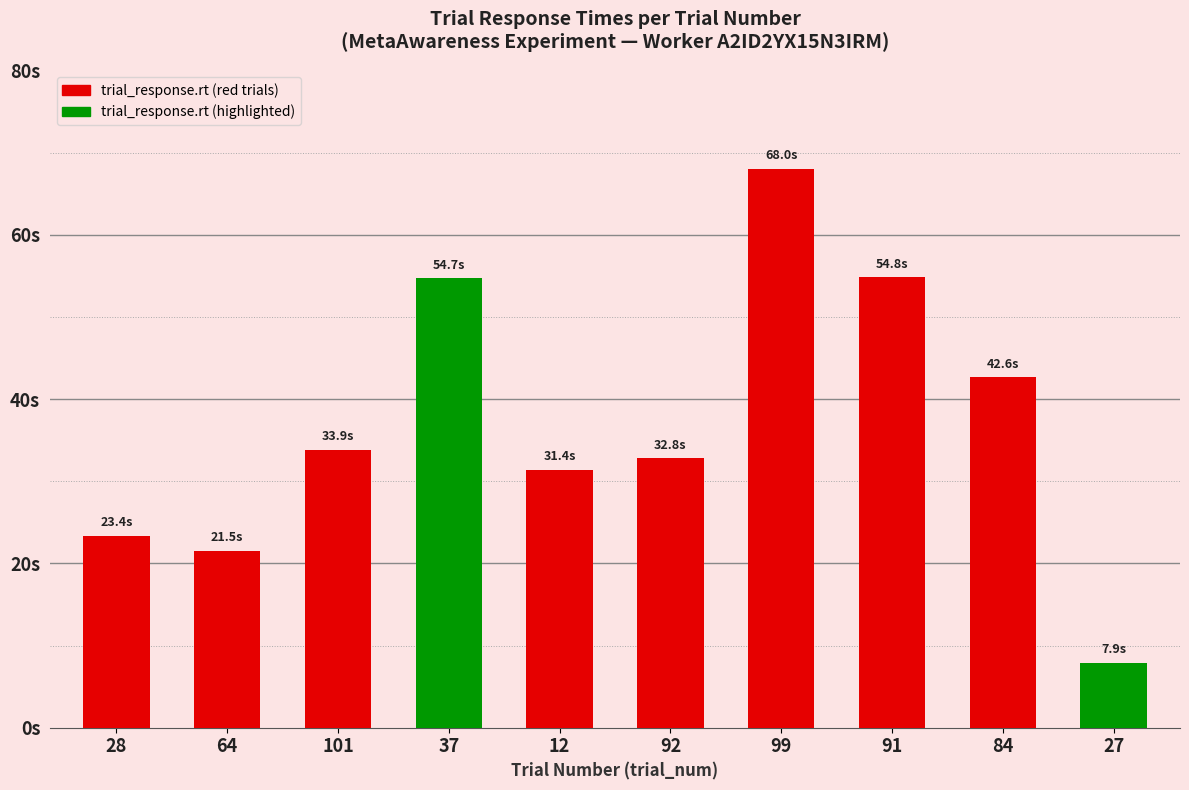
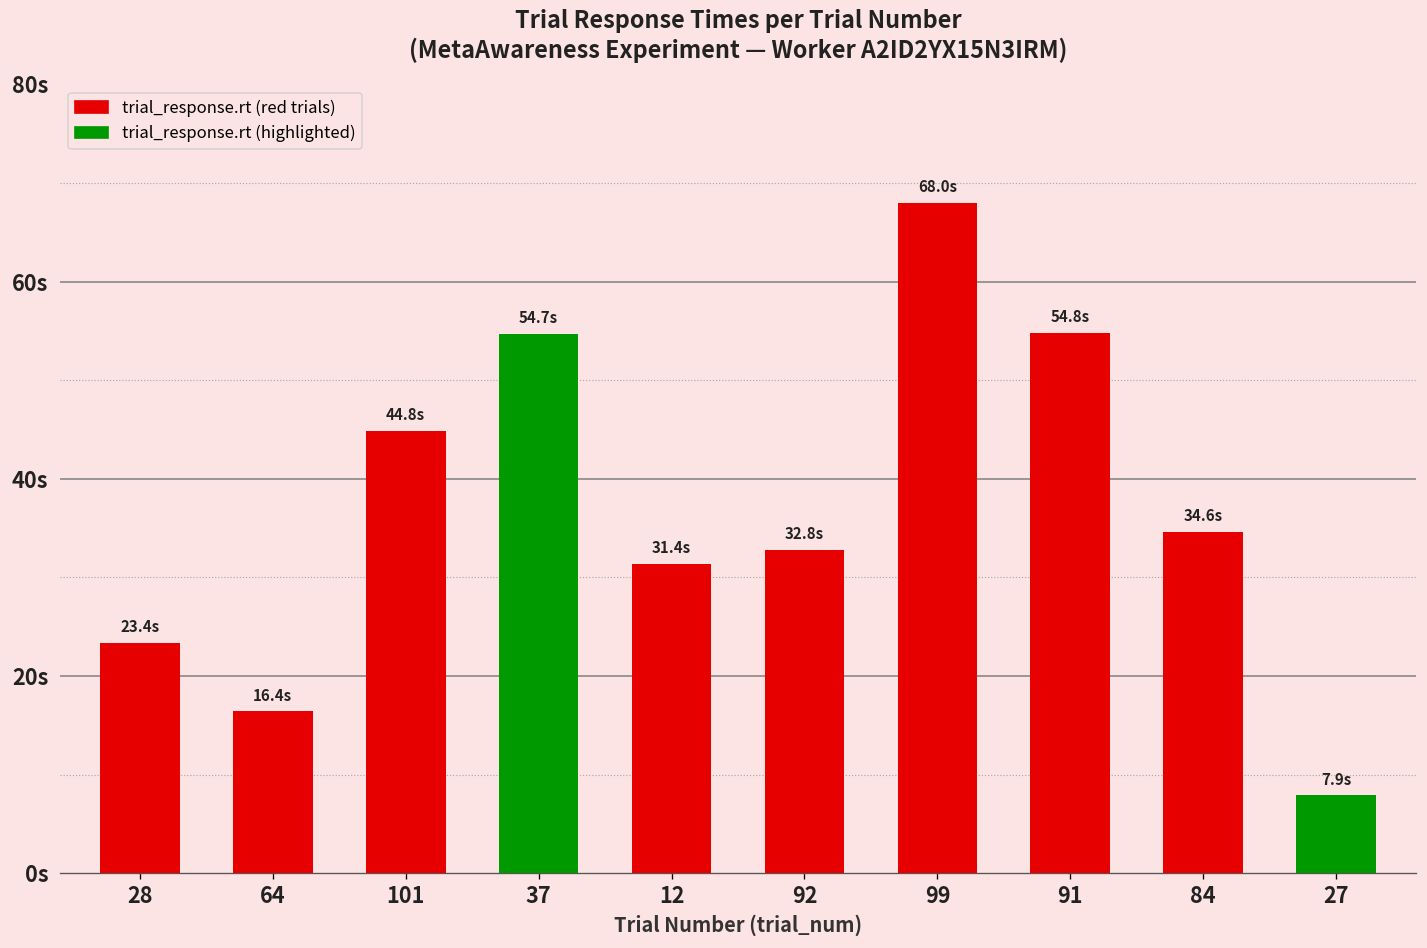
  {
    "28": "23.4s",
-   "64": "21.5s",
-   "101": "33.9s",
+   "64": "16.4s",
+   "101": "44.8s",
    "37": "54.7s",
    "12": "31.4s",
    "92": "32.8s",
    "99": "68.0s",
    "91": "54.8s",
-   "84": "42.6s",
+   "84": "34.6s",
    "27": "7.9s"
  }
